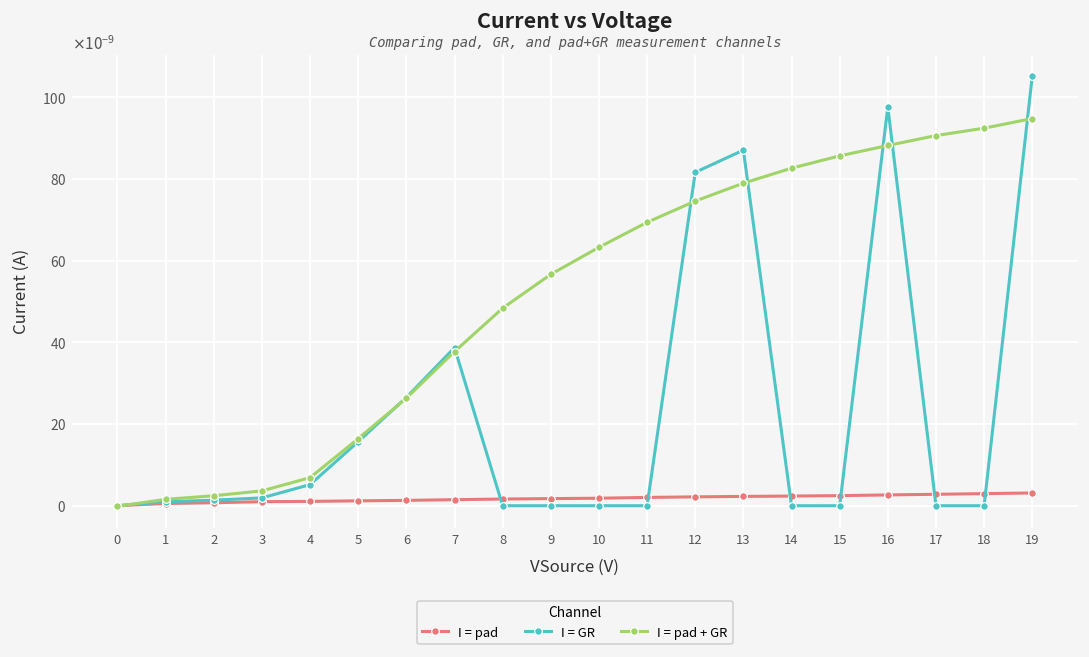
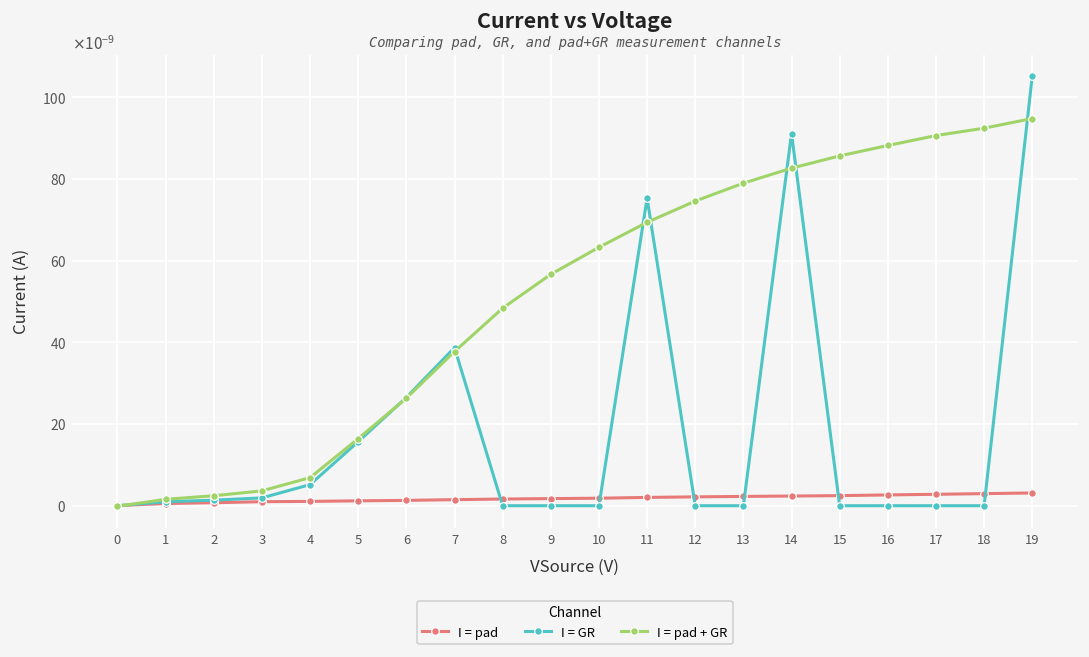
  {
    "I = pad": {
      "3": 0.000000001,
      "4": 0.000000001,
      "5": 0.000000001,
      "6": 0.000000001,
      "7": 0.000000001,
      "8": 0.000000002,
      "9": 0.000000002,
      "10": 0.000000002,
      "11": 0.000000002,
      "12": 0.000000002,
      "13": 0.000000002,
      "14": 0.000000002,
      "15": 0.000000002,
      "16": 0.000000003,
      "17": 0.000000003,
      "18": 0.000000003,
      "19": 0.000000003
    },
    "I = GR": {
      "3": 0.000000002,
      "4": 0.000000005,
      "5": 0.000000016,
      "7": 0.000000039,
      "8": 0.0000000,
      "9": 0.0000000,
      "10": 0.0000000,
-     "11": 0.0000000,
-     "12": 0.0000001,
-     "13": 0.0000001,
-     "14": 0.0000000,
+     "11": 0.0000001,
+     "12": 0.0000000,
+     "13": 0.0000000,
+     "14": 0.0000001,
      "15": 0.0000000,
-     "16": 0.0000001,
+     "16": 0.0000000,
      "17": 0.0000000,
      "18": 0.0000000,
      "19": 0.000000105
    },
    "I = pad + GR": {
      "2": 0.000000002,
      "3": 0.000000004,
      "4": 0.000000007,
      "5": 0.000000016,
      "7": 0.000000038,
      "8": 0.000000048,
      "9": 0.000000057,
      "10": 0.000000063,
      "11": 0.000000069,
      "12": 0.000000075,
      "13": 0.000000079,
      "14": 0.000000083,
      "15": 0.000000086,
      "16": 0.000000088,
      "17": 0.000000091,
      "18": 0.000000092,
      "19": 0.000000095
    }
  }
